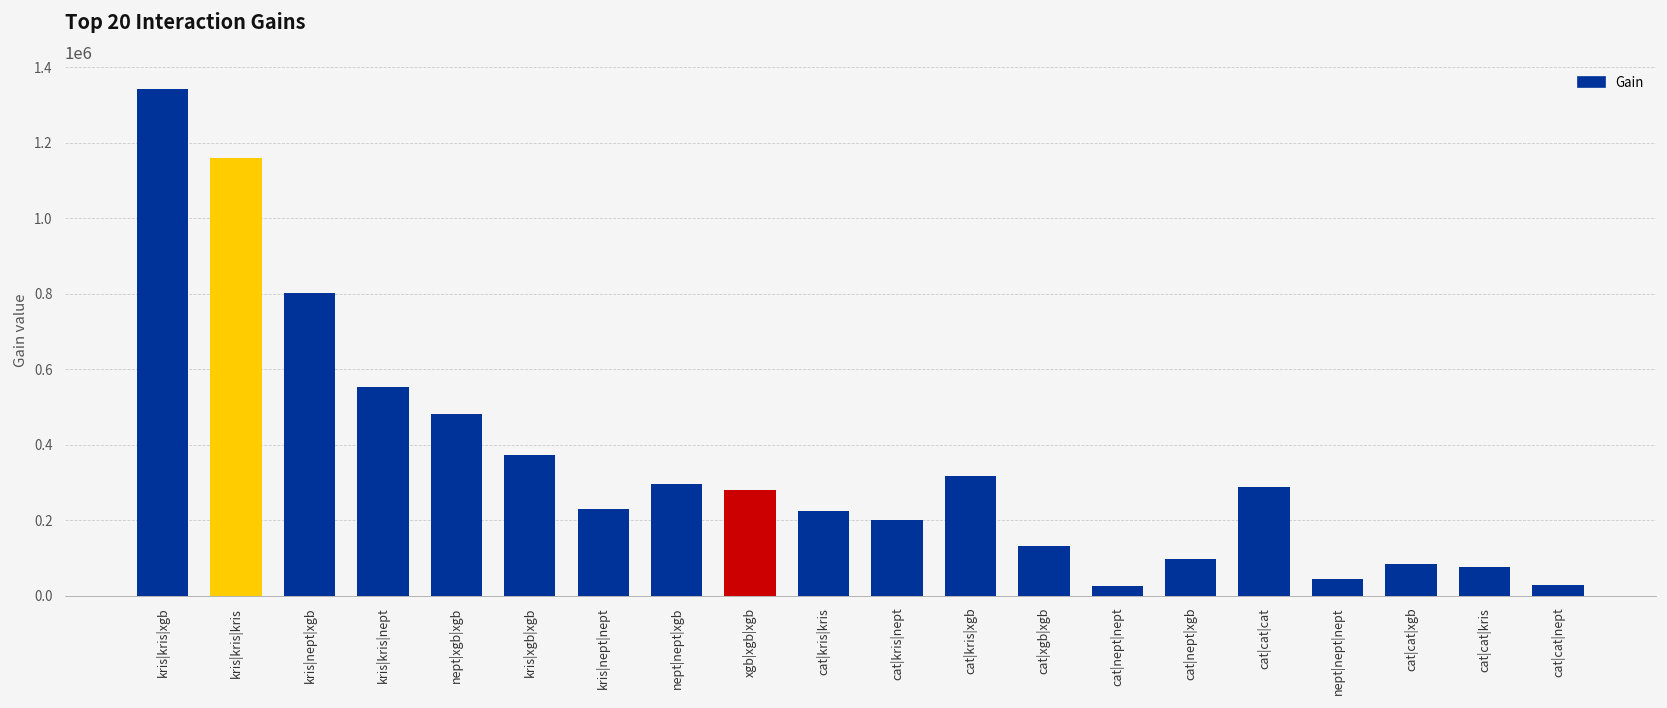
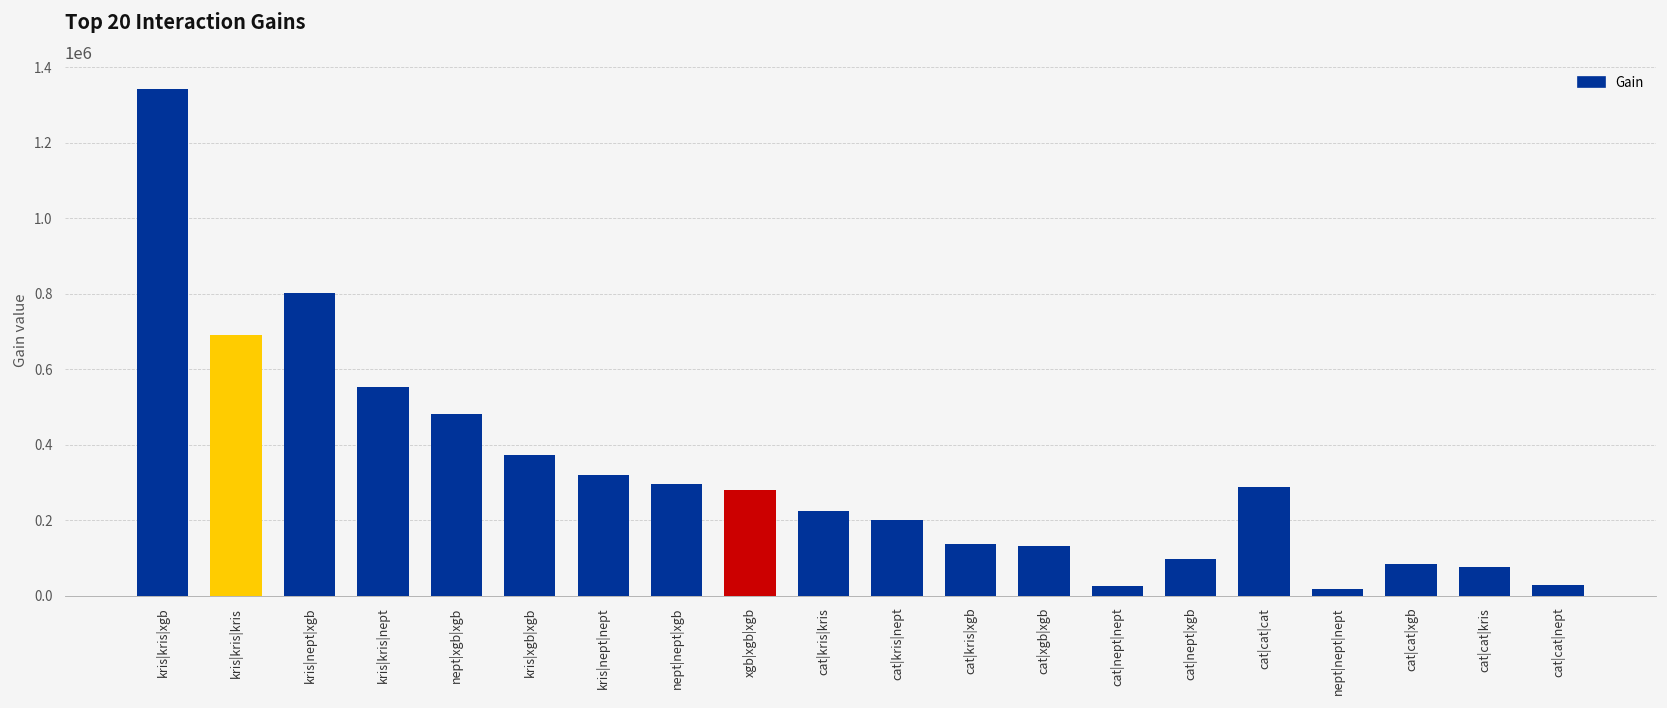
  {
    "kris|kris|xgb": 1340000,
-   "kris|kris|kris": 1160000,
+   "kris|kris|kris": 690000,
    "kris|nept|xgb": 800000,
    "kris|kris|nept": 550000,
    "nept|xgb|xgb": 480000,
    "kris|xgb|xgb": 370000,
-   "kris|nept|nept": 230000,
+   "kris|nept|nept": 320000,
    "nept|nept|xgb": 300000,
    "xgb|xgb|xgb": 280000,
    "cat|kris|kris": 230000,
    "cat|kris|nept": 200000,
-   "cat|kris|xgb": 320000,
+   "cat|kris|xgb": 140000,
    "cat|xgb|xgb": 130000,
    "cat|nept|nept": 30000,
    "cat|nept|xgb": 100000,
    "cat|cat|cat": 290000,
-   "nept|nept|nept": 40000,
+   "nept|nept|nept": 20000,
    "cat|cat|xgb": 80000,
    "cat|cat|kris": 80000,
    "cat|cat|nept": 30000
  }
